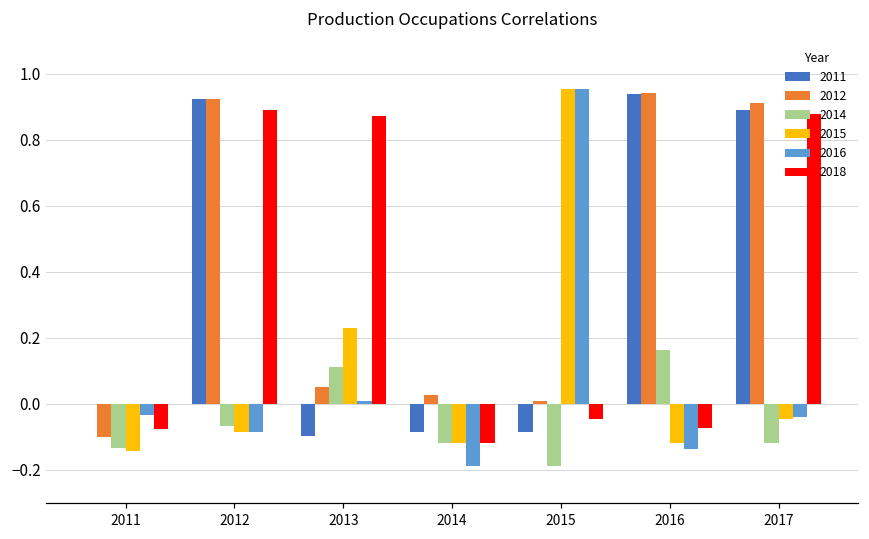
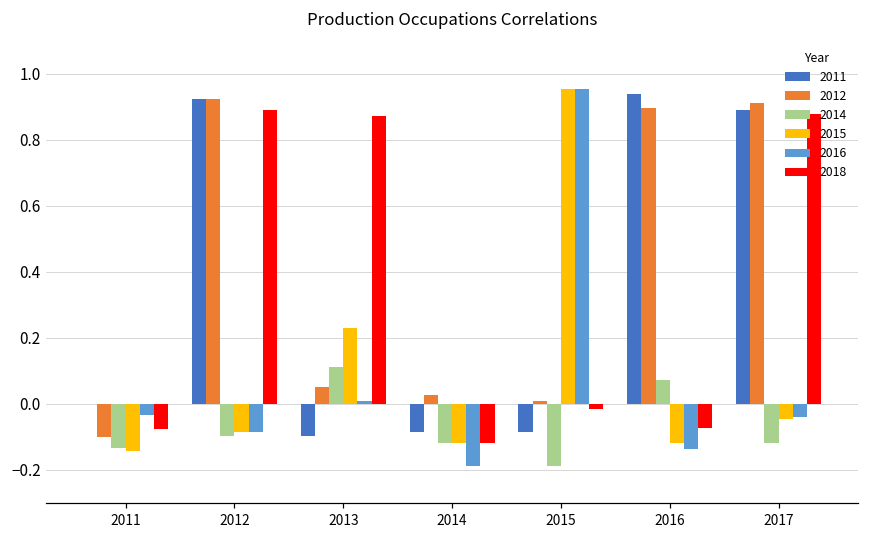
  {
    "2012": {
      "2011": -0.10,
      "2012": 0.92,
      "2013": 0.05,
      "2014": 0.03,
      "2015": 0.01,
-     "2016": 0.94,
+     "2016": 0.90,
      "2017": 0.91
    },
    "2014": {
      "2011": -0.13,
-     "2012": -0.07,
+     "2012": -0.10,
      "2013": 0.11,
      "2014": -0.12,
      "2015": -0.19,
-     "2016": 0.16,
+     "2016": 0.07,
      "2017": -0.12
    },
    "2015": {
      "2011": -0.14,
      "2012": -0.09,
      "2013": 0.23,
      "2014": -0.12,
      "2015": 0.95,
      "2016": -0.12,
      "2017": -0.05
    },
    "2018": {
      "2011": -0.08,
      "2012": 0.89,
      "2013": 0.87,
      "2014": -0.12,
-     "2015": -0.05,
+     "2015": -0.02,
      "2016": -0.07,
      "2017": 0.88
    }
  }
